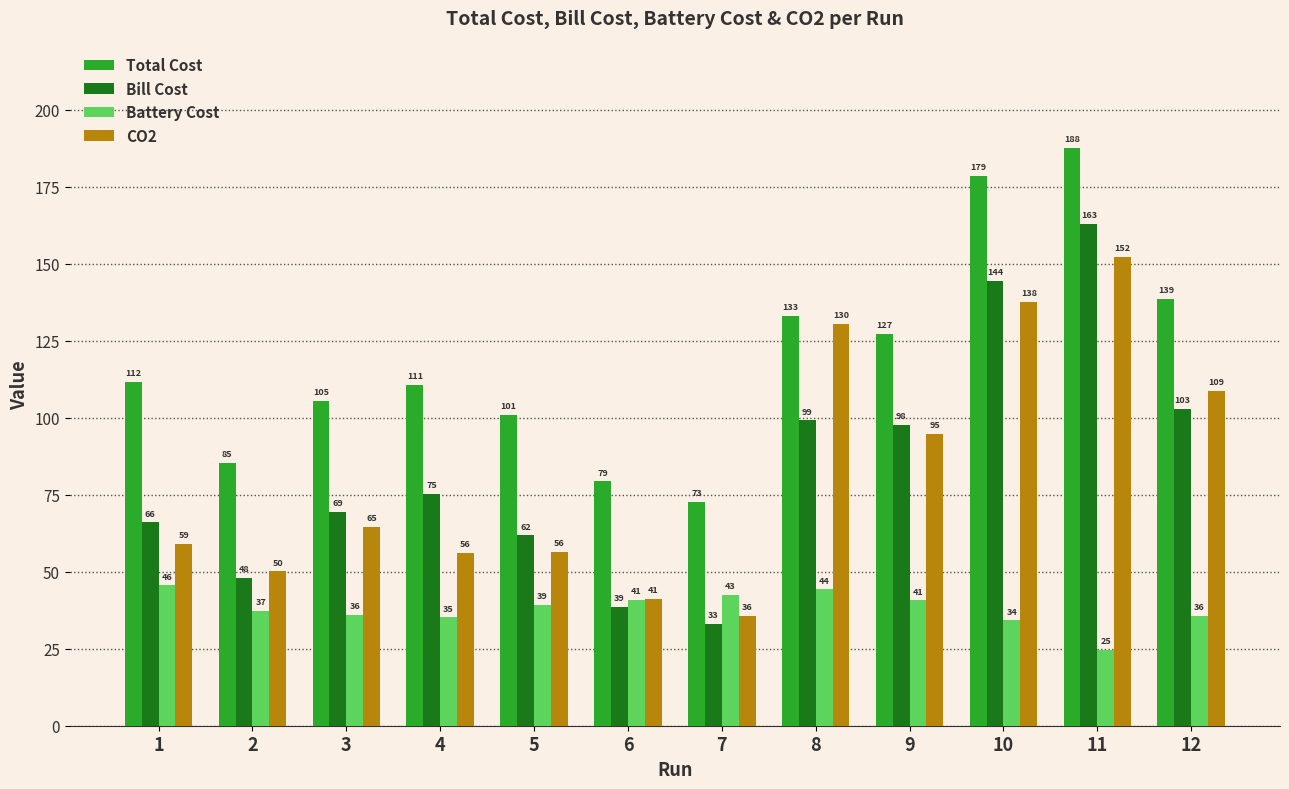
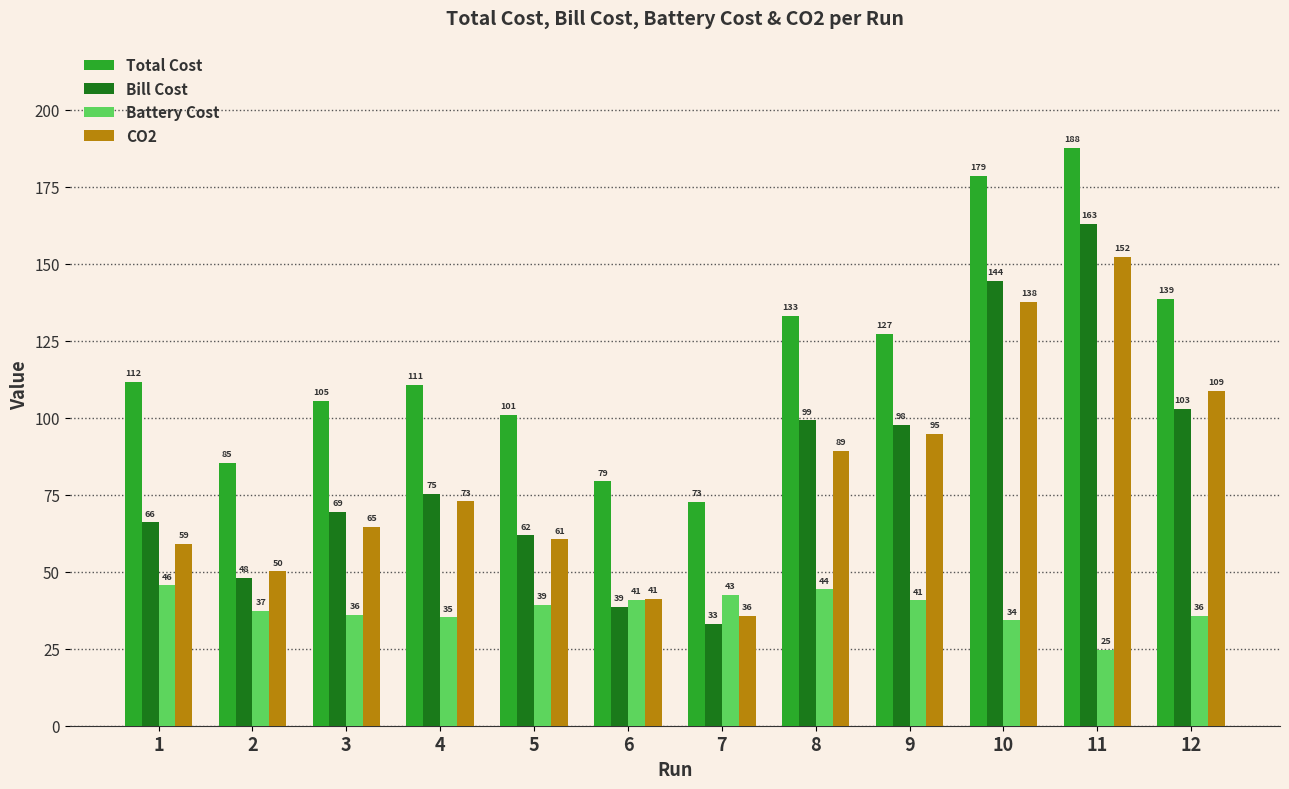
  {
    "Battery Cost": {
      "1": 46,
      "2": 37,
      "3": 36,
      "4": 35,
      "5": 39,
      "6": 41,
      "7": 43,
      "8": 44,
      "9": 41,
      "10": 34,
      "11": 25,
      "12": 36
    },
    "CO2": {
      "1": 59,
      "2": 50,
      "3": 65,
-     "4": 56,
-     "5": 56,
+     "4": 73,
+     "5": 61,
      "6": 41,
      "7": 36,
-     "8": 130,
+     "8": 89,
      "9": 95,
      "10": 138,
      "11": 152,
      "12": 109
    }
  }
